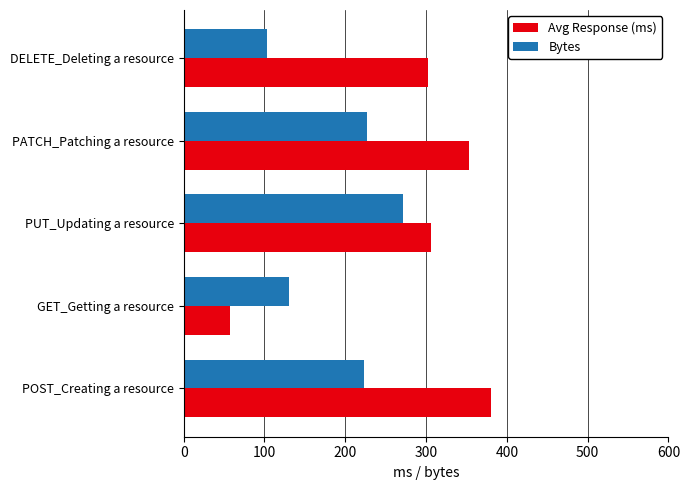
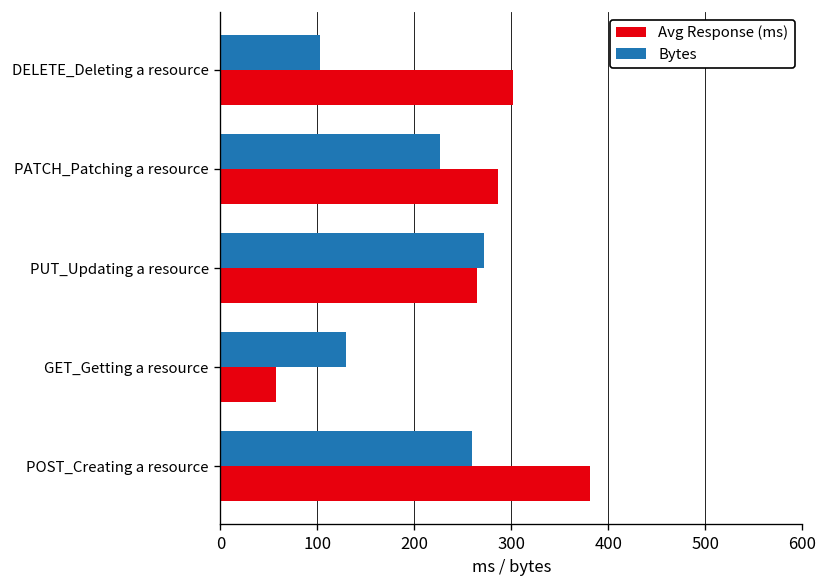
  {
    "Avg Response (ms)": {
      "DELETE_Deleting a resource": 300,
-     "PATCH_Patching a resource": 350,
-     "PUT_Updating a resource": 310,
+     "PATCH_Patching a resource": 290,
+     "PUT_Updating a resource": 270,
      "GET_Getting a resource": 60,
      "POST_Creating a resource": 380
    },
    "Bytes": {
      "DELETE_Deleting a resource": 100,
      "PATCH_Patching a resource": 230,
      "PUT_Updating a resource": 270,
      "GET_Getting a resource": 130,
-     "POST_Creating a resource": 220
+     "POST_Creating a resource": 260
    }
  }
